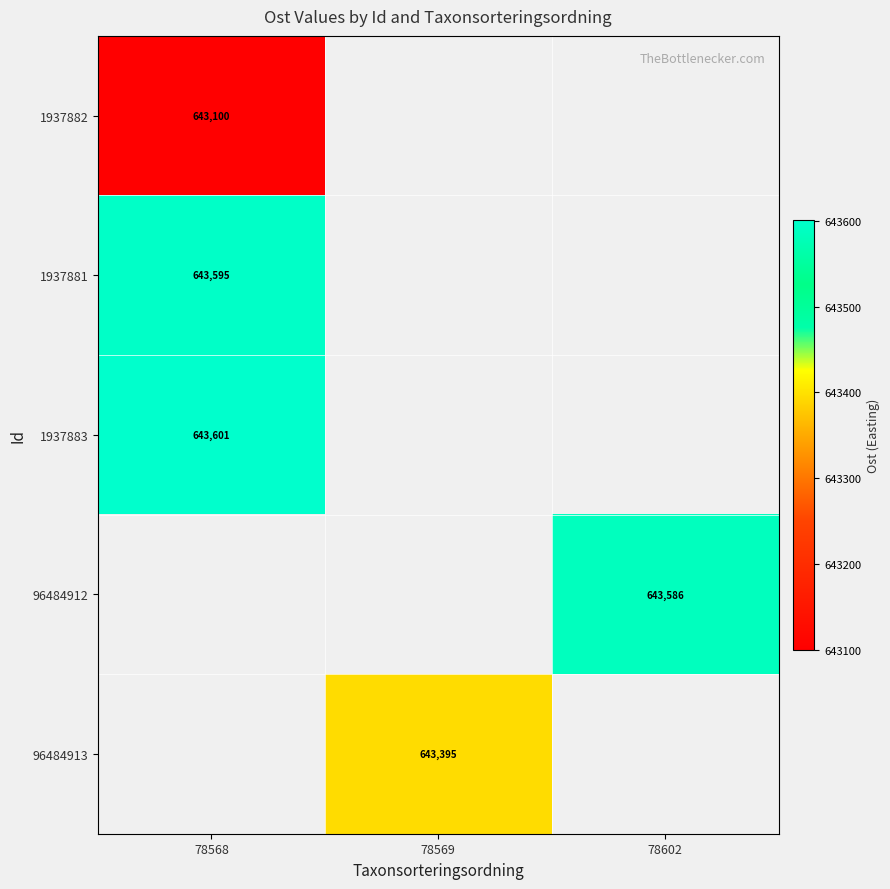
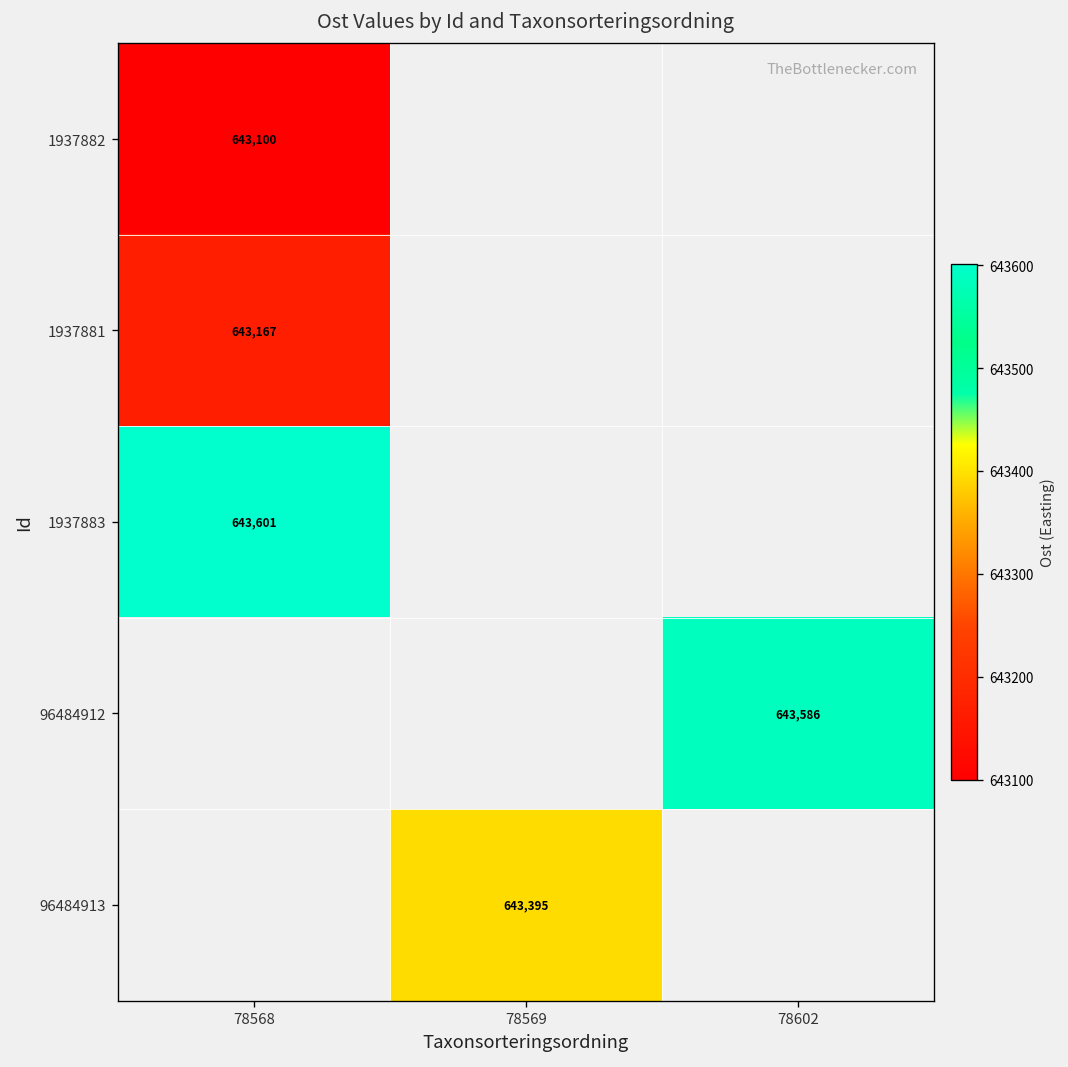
  {
    "1937882": {
      "78568": "643,100"
    },
    "1937881": {
-     "78568": "643,595"
+     "78568": "643,167"
    },
    "1937883": {
      "78568": "643,601"
    },
    "96484912": {
      "78602": "643,586"
    },
    "96484913": {
      "78569": "643,395"
    }
  }
